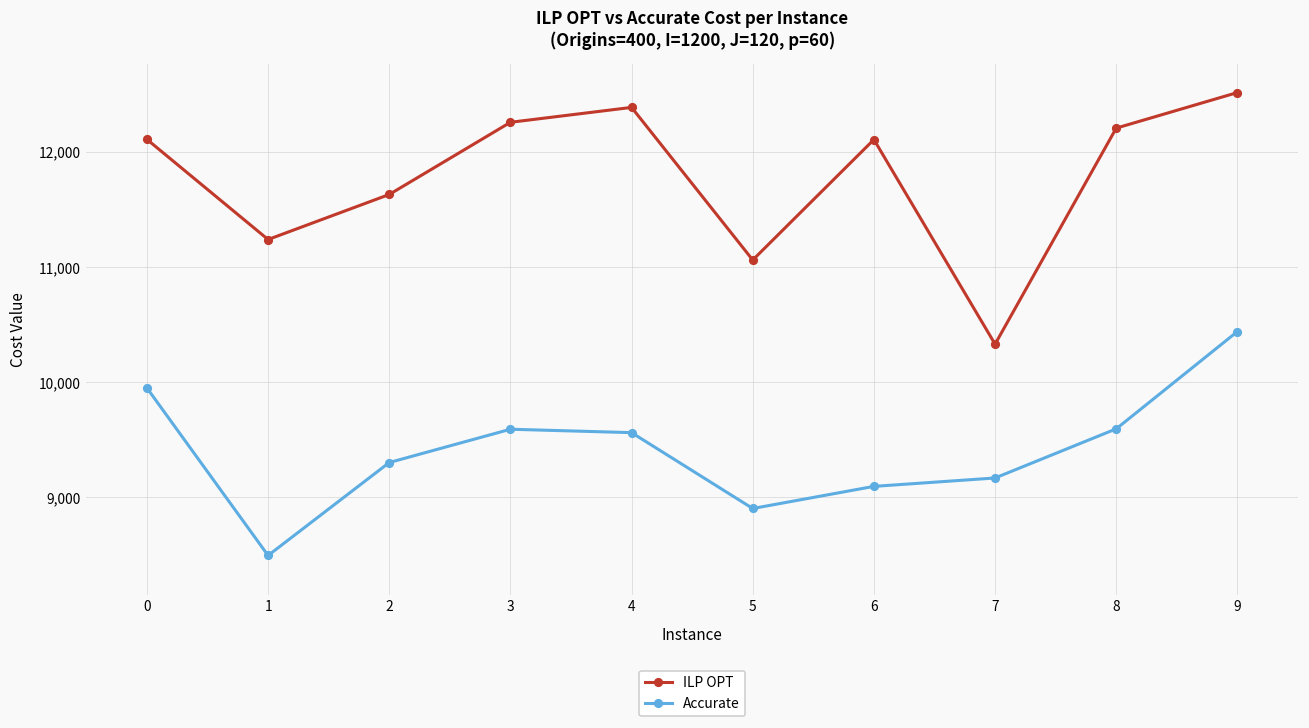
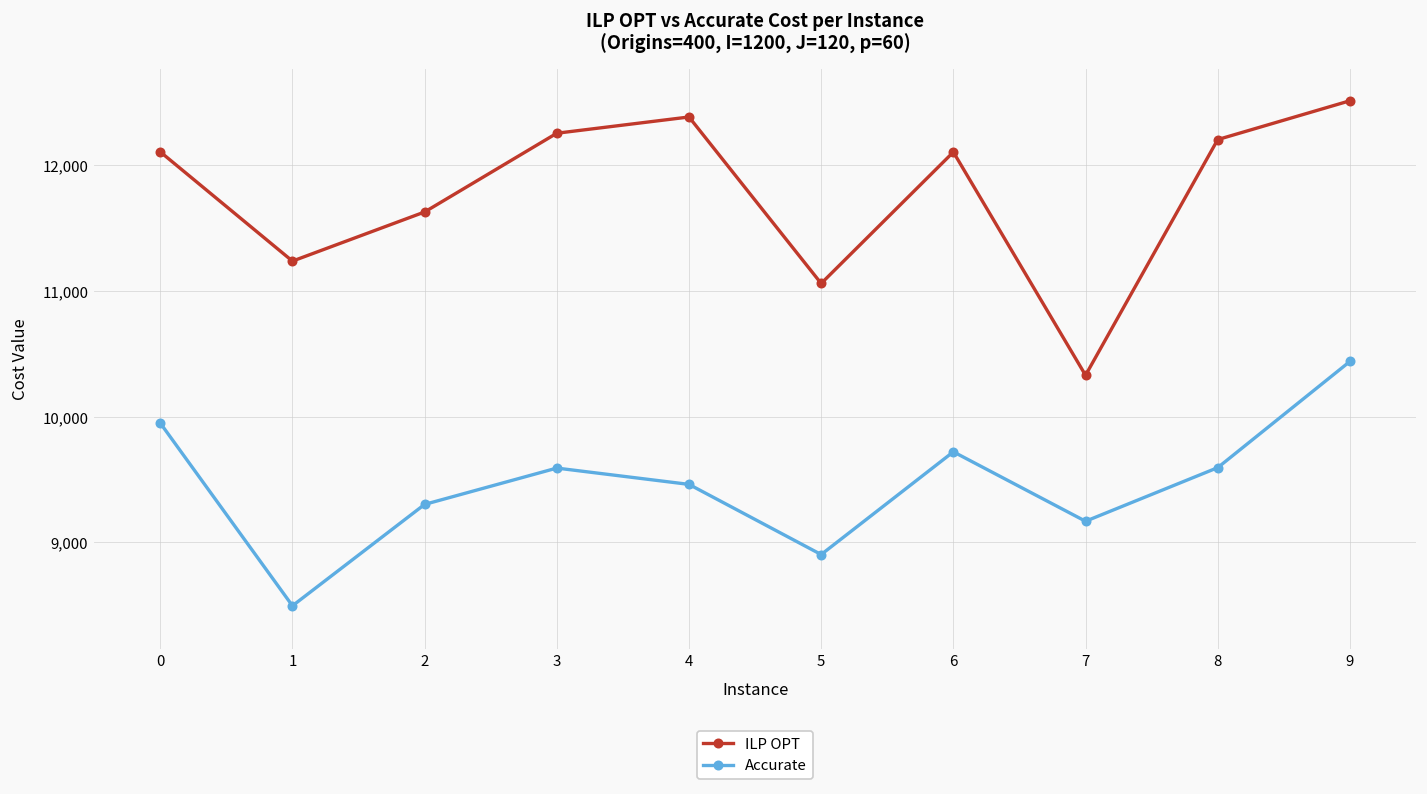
  {
    "ILP OPT": {
      "0": "12,110",
      "1": "11,240",
      "2": "11,630",
      "3": "12,260",
      "4": "12,390",
      "5": "11,060",
      "6": "12,110",
      "7": "10,330",
      "8": "12,210",
      "9": "12,510"
    },
    "Accurate": {
      "0": "9,950",
      "1": "8,500",
      "2": "9,300",
      "3": "9,590",
-     "4": "9,560",
+     "4": "9,460",
      "5": "8,900",
-     "6": "9,100",
+     "6": "9,720",
      "7": "9,170",
      "8": "9,590",
      "9": "10,440"
    }
  }
